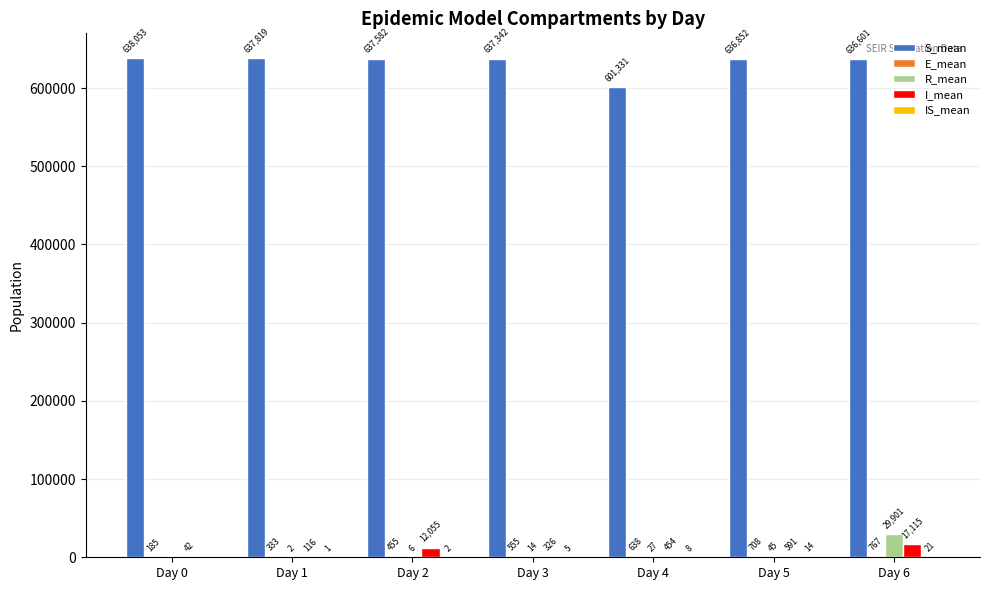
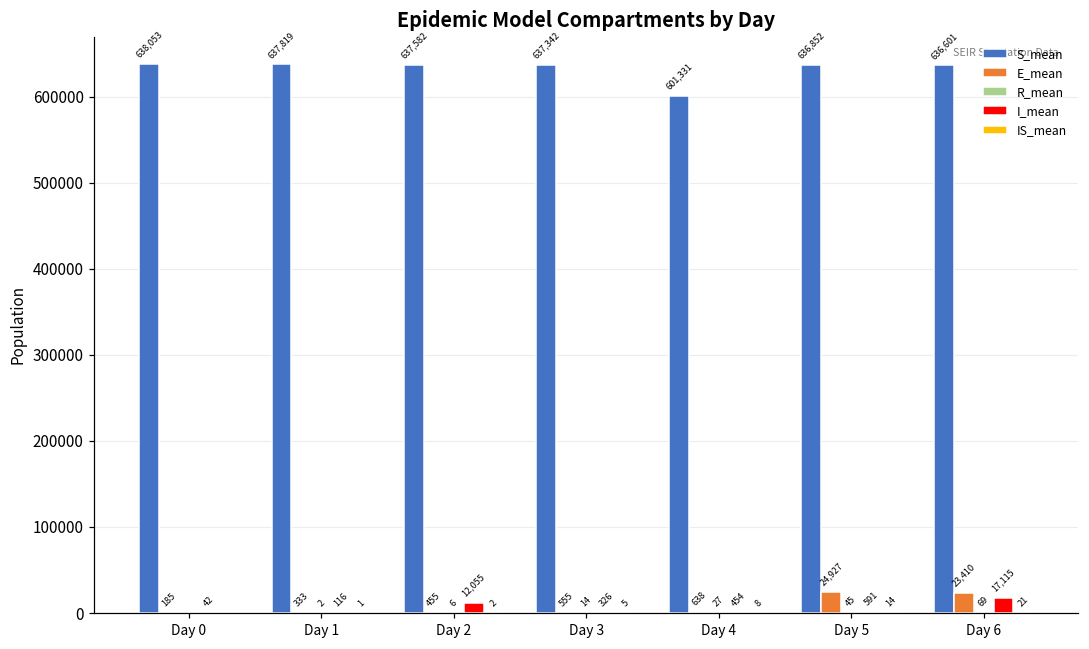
  {
    "S_mean": {
      "Day 0": "638,053",
      "Day 1": "637,819",
      "Day 2": "637,582",
      "Day 3": "637,342",
      "Day 4": "601,331",
      "Day 5": "636,852",
      "Day 6": "636,601"
    },
    "E_mean": {
      "Day 0": "185",
      "Day 1": "333",
      "Day 2": "455",
      "Day 3": "555",
      "Day 4": "638",
-     "Day 5": "708",
-     "Day 6": "767"
+     "Day 5": "24,927",
+     "Day 6": "23,410"
    },
    "R_mean": {
      "Day 1": "2",
      "Day 2": "6",
      "Day 3": "14",
      "Day 4": "27",
      "Day 5": "45",
-     "Day 6": "29,901"
+     "Day 6": "69"
    },
    "I_mean": {
      "Day 0": "42",
      "Day 1": "116",
      "Day 2": "12,055",
      "Day 3": "326",
      "Day 4": "454",
      "Day 5": "591"
    },
    "IS_mean": {
      "Day 1": "1",
      "Day 2": "2",
      "Day 3": "5",
      "Day 4": "8",
      "Day 5": "14",
      "Day 6": "21"
    }
  }
